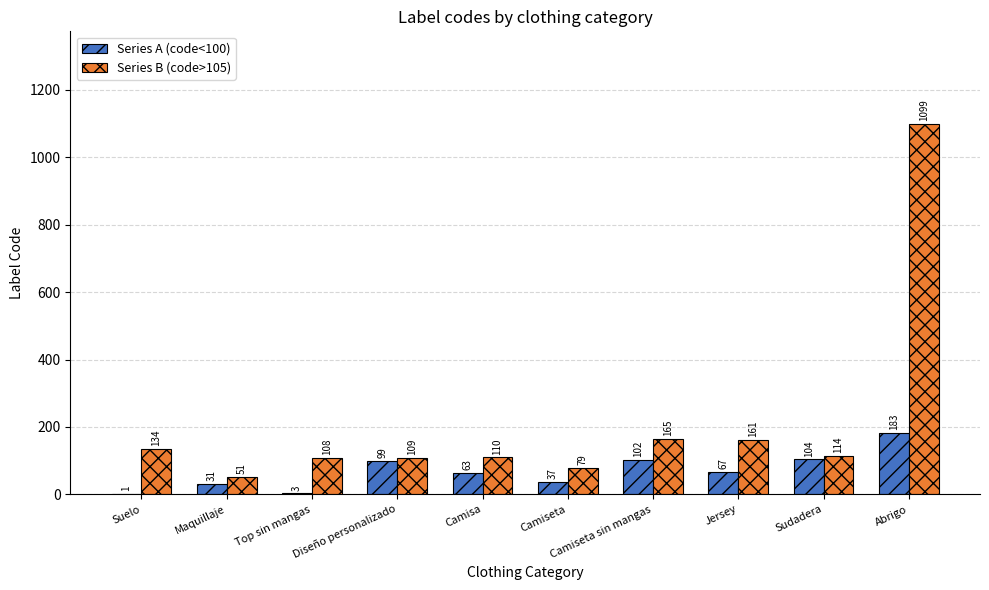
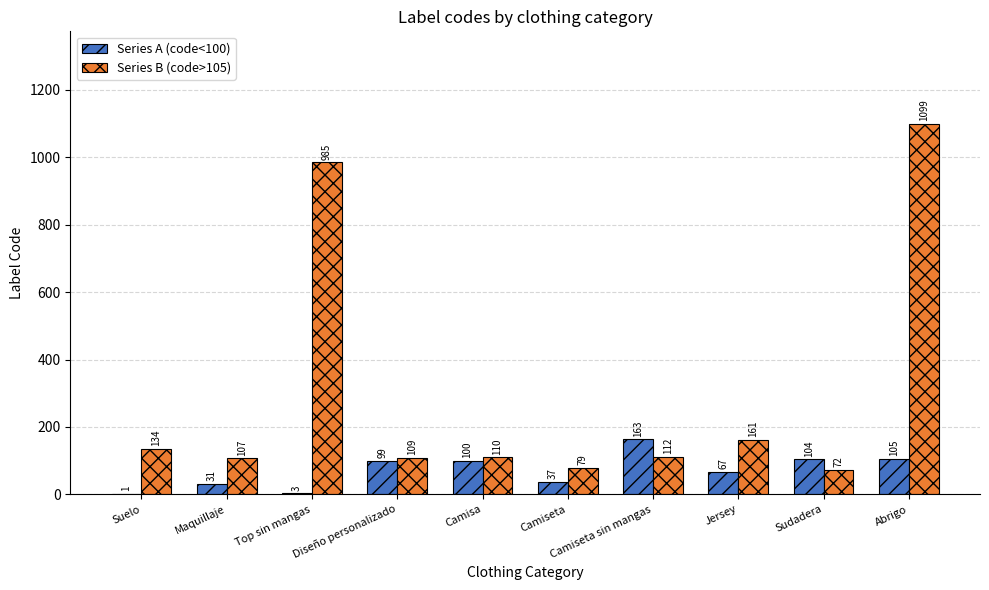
  {
    "Series A (code<100)": {
      "Suelo": 1,
      "Maquillaje": 31,
      "Top sin mangas": 3,
      "Diseño personalizado": 99,
-     "Camisa": 63,
+     "Camisa": 100,
      "Camiseta": 37,
-     "Camiseta sin mangas": 102,
+     "Camiseta sin mangas": 163,
      "Jersey": 67,
      "Sudadera": 104,
-     "Abrigo": 183
+     "Abrigo": 105
    },
    "Series B (code>105)": {
      "Suelo": 134,
-     "Maquillaje": 51,
-     "Top sin mangas": 108,
+     "Maquillaje": 107,
+     "Top sin mangas": 985,
      "Diseño personalizado": 109,
      "Camisa": 110,
      "Camiseta": 79,
-     "Camiseta sin mangas": 165,
+     "Camiseta sin mangas": 112,
      "Jersey": 161,
-     "Sudadera": 114,
+     "Sudadera": 72,
      "Abrigo": 1099
    }
  }
